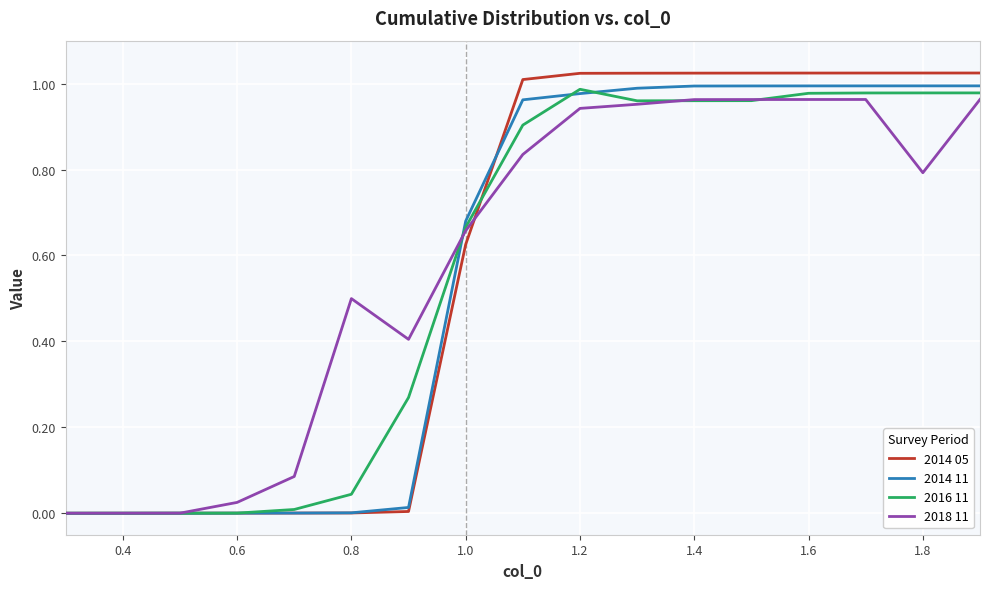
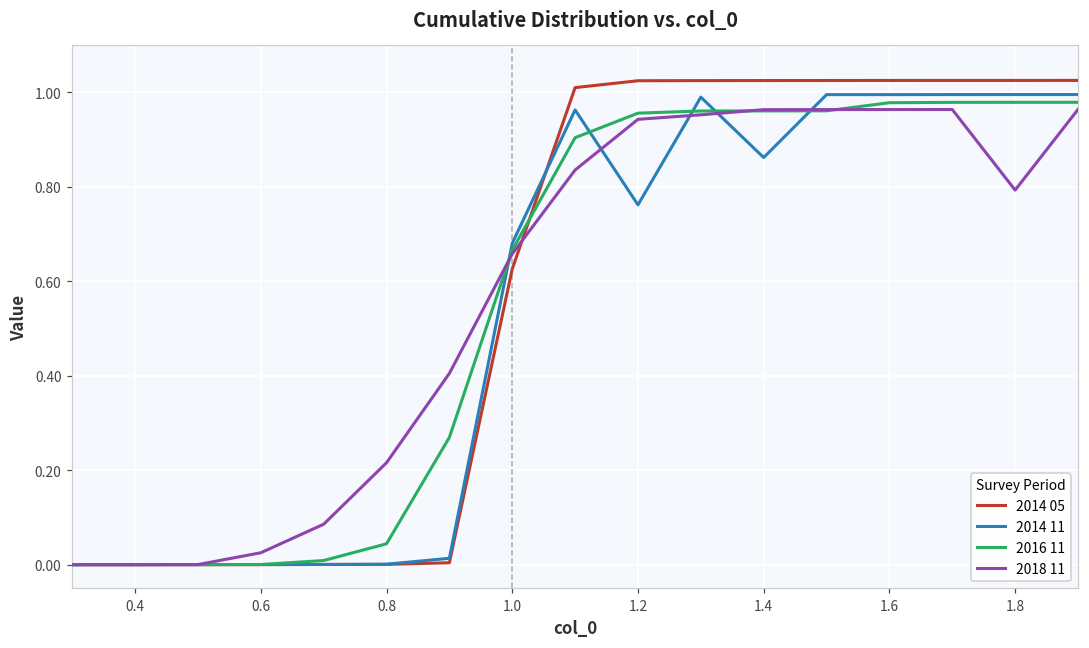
  {
    "2014 05": {
      "1.0": 0.63,
      "1.2": 1.02,
      "1.4": 1.02,
      "1.6": 1.02,
      "1.8": 1.02
    },
    "2014 11": {
      "1.0": 0.68,
-     "1.2": 0.98,
-     "1.4": 0.99,
+     "1.2": 0.76,
+     "1.4": 0.86,
      "1.6": 0.99,
      "1.8": 0.99
    },
    "2016 11": {
      "0.8": 0.04,
      "1.0": 0.67,
-     "1.2": 0.99,
+     "1.2": 0.96,
      "1.6": 0.98,
      "1.8": 0.98
    },
    "2018 11": {
      "0.6": 0.03,
-     "0.8": 0.50,
+     "0.8": 0.22,
      "1.0": 0.66,
      "1.2": 0.94,
      "1.6": 0.96,
      "1.8": 0.79
    }
  }
